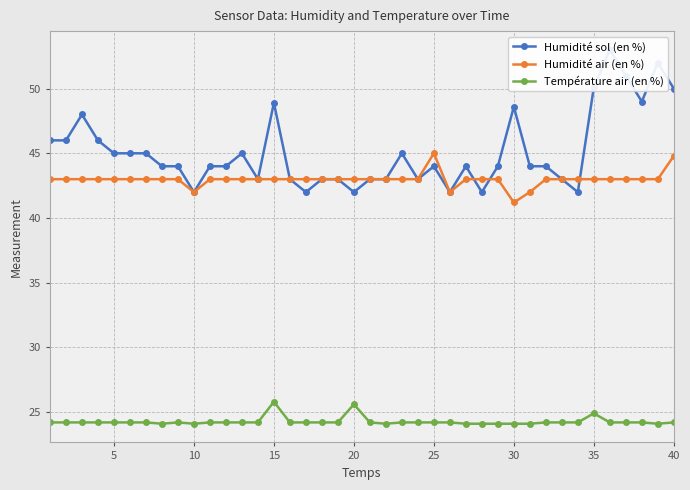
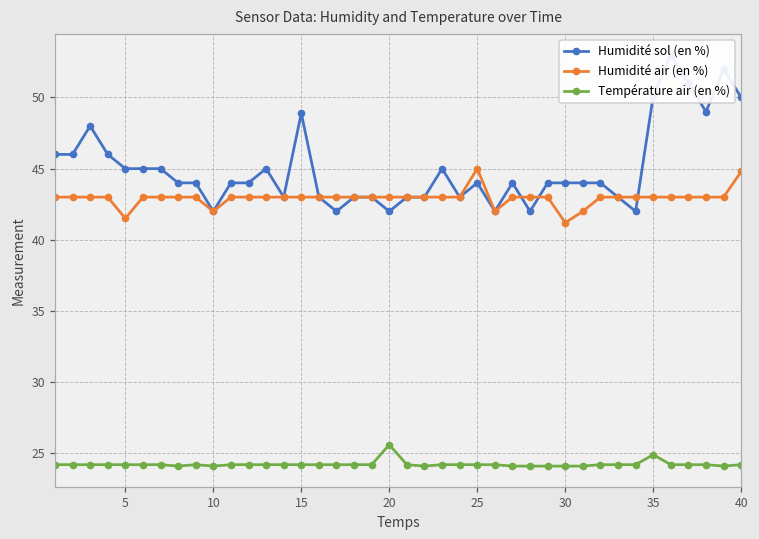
  {
    "Humidité sol (en %)": {
      "5": 45.0,
      "15": 48.9,
      "20": 42.0,
      "25": 44.0,
-     "30": 48.6,
+     "30": 44.0,
      "40": 50.0
    },
    "Humidité air (en %)": {
-     "5": 43.0,
+     "5": 41.5,
      "15": 43.0,
      "20": 43.0,
      "25": 45.0,
      "30": 41.2,
      "35": 43.0,
      "40": 44.8
    },
    "Température air (en %)": {
      "5": 24.2,
      "10": 24.1,
-     "15": 25.8,
+     "15": 24.2,
      "20": 25.6,
      "25": 24.2,
      "30": 24.1,
      "35": 24.9,
      "40": 24.2
    }
  }
